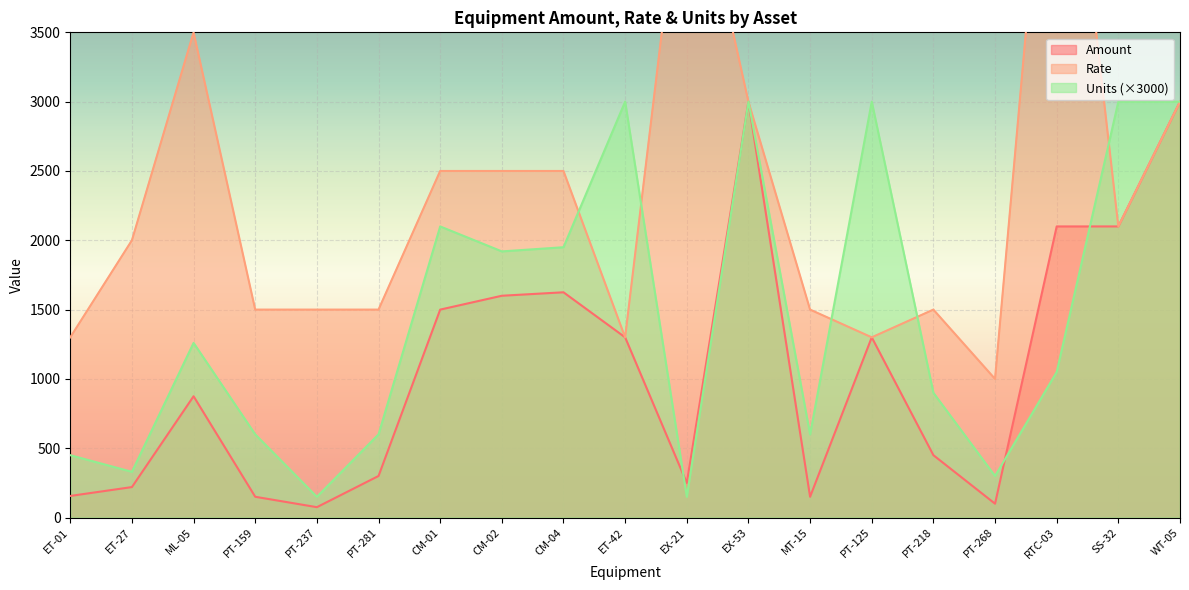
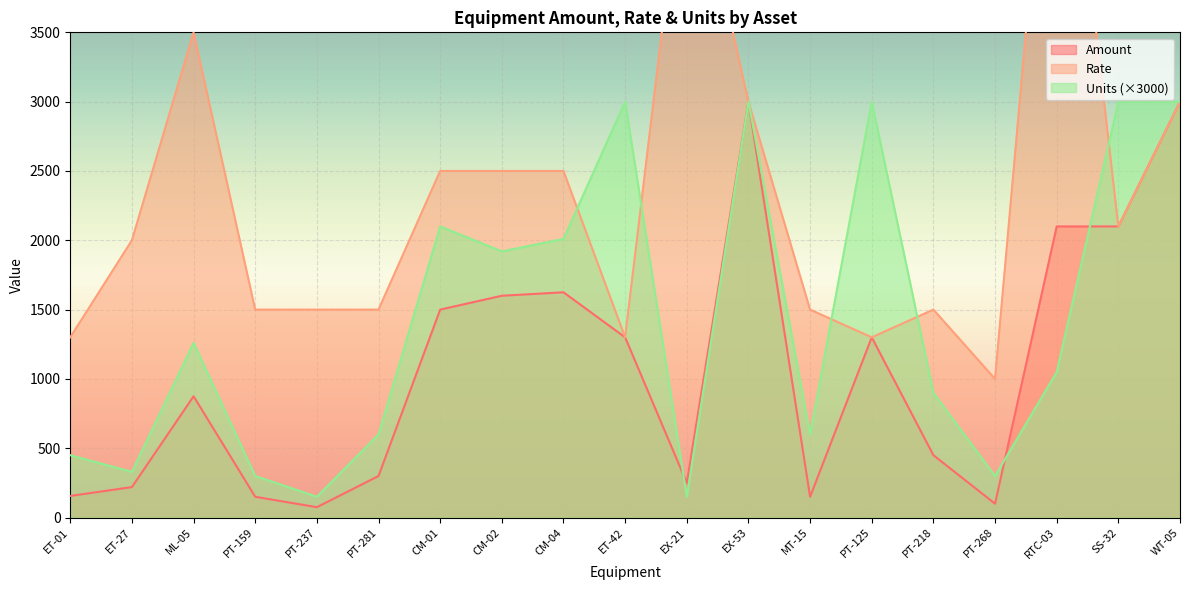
  {
    "Units (×3000)": {
      "ET-01": 450,
      "ET-27": 330,
      "ML-05": 1260,
-     "PT-159": 600,
+     "PT-159": 300,
      "PT-237": 150,
      "PT-281": 600,
      "CM-01": 2100,
      "CM-02": 1920,
-     "CM-04": 1950,
+     "CM-04": 2010,
      "ET-42": 3000,
      "EX-21": 150,
      "MT-15": 600,
      "PT-125": 3000,
      "PT-218": 900,
      "PT-268": 300,
      "RTC-03": 1050,
      "SS-32": 3000
    }
  }
